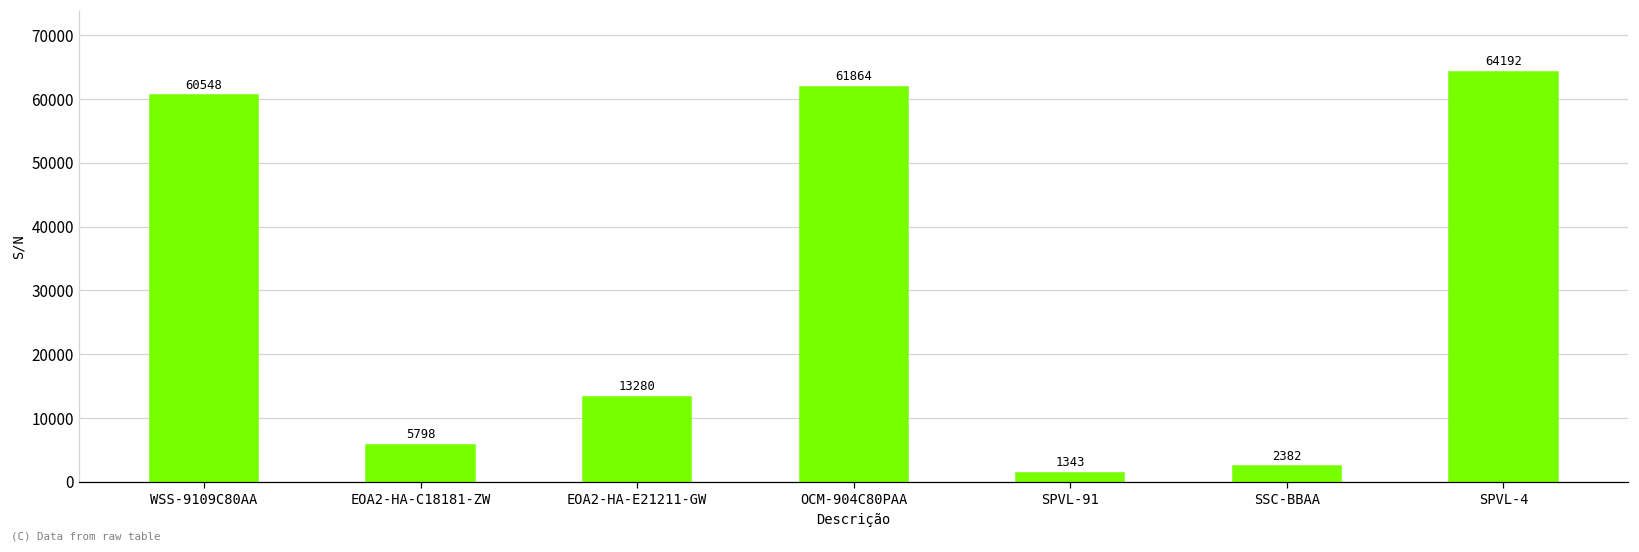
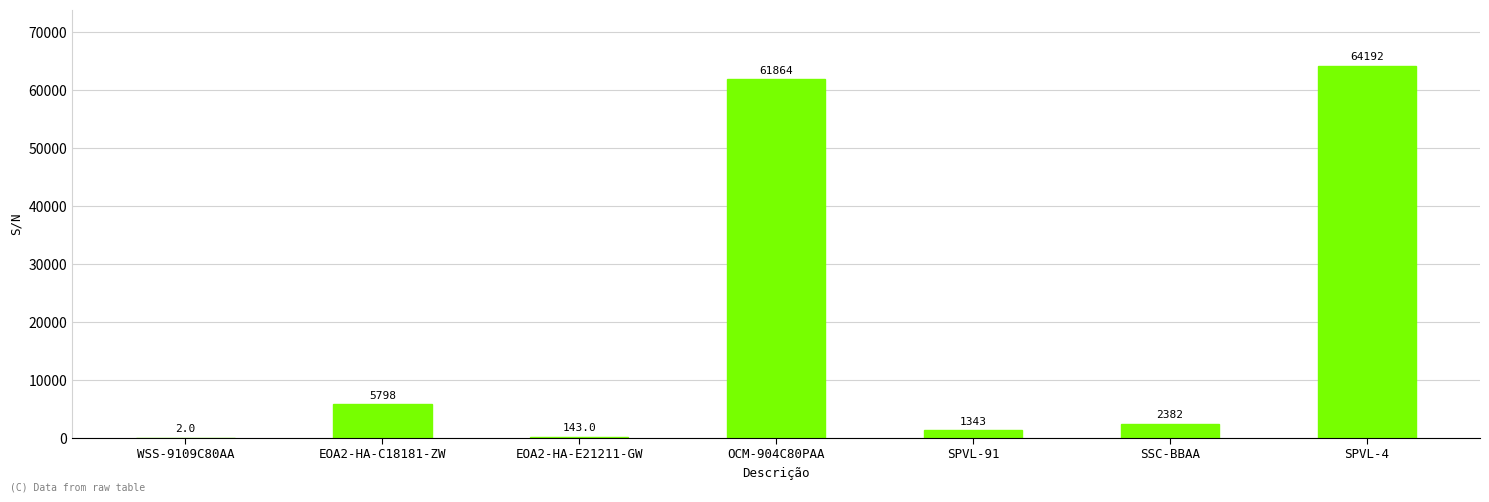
  {
-   "WSS-9109C80AA": 60548,
+   "WSS-9109C80AA": 2.0,
    "EOA2-HA-C18181-ZW": 5798,
-   "EOA2-HA-E21211-GW": 13280,
+   "EOA2-HA-E21211-GW": 143.0,
    "OCM-904C80PAA": 61864,
    "SPVL-91": 1343,
    "SSC-BBAA": 2382,
    "SPVL-4": 64192
  }
